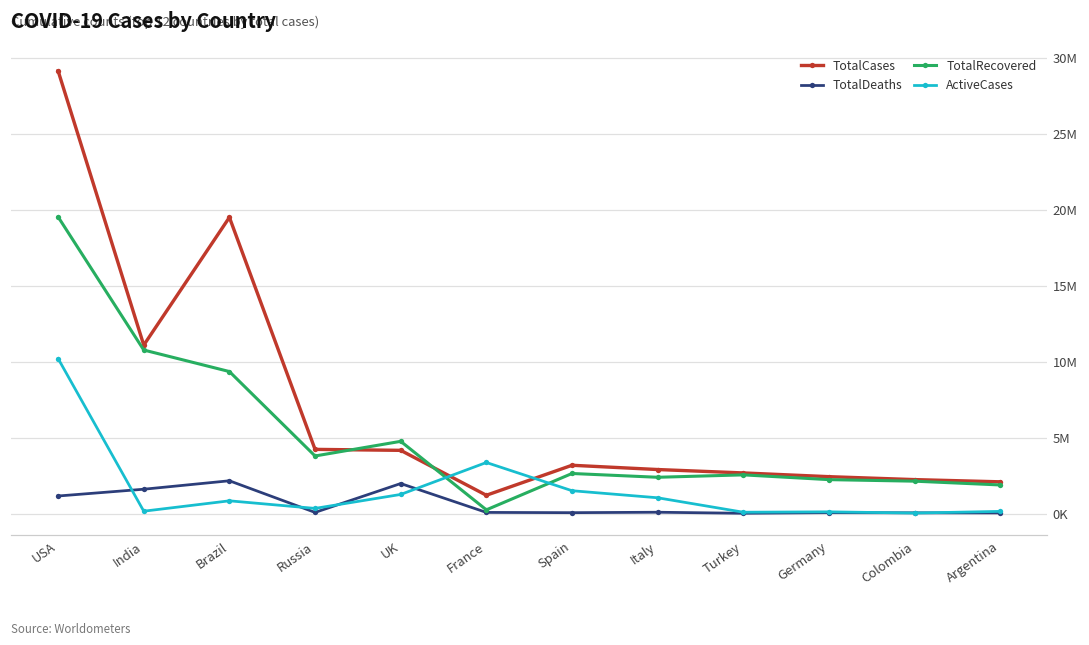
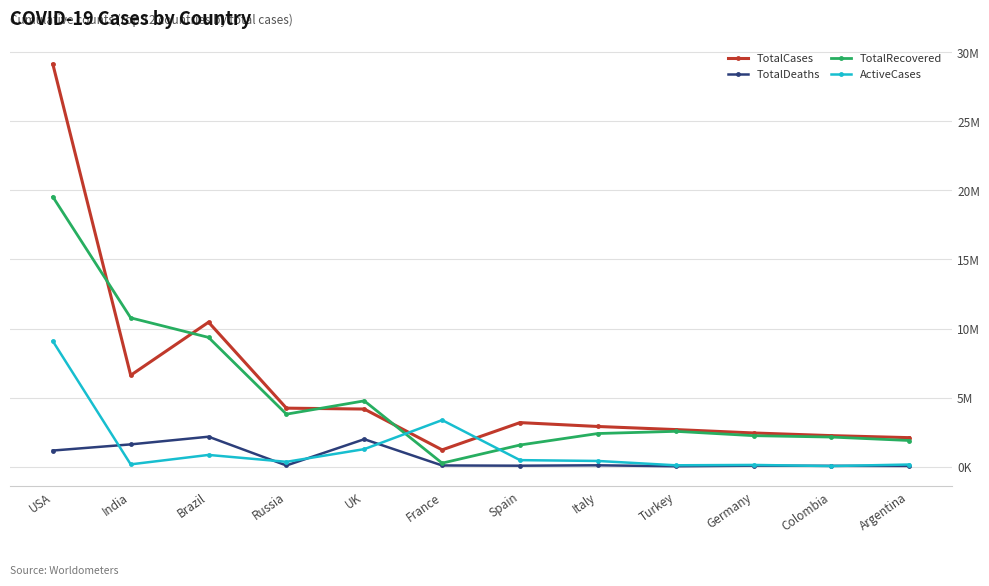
  {
    "TotalCases": {
      "USA": 29100000,
-     "India": 11100000,
-     "Brazil": 19500000,
+     "India": 6600000,
+     "Brazil": 10500000,
      "Russia": 4200000,
      "UK": 4200000,
      "France": 1200000,
      "Spain": 3200000,
      "Italy": 2900000,
      "Germany": 2400000,
      "Argentina": 2100000
    },
    "TotalDeaths": {
      "USA": 1200000,
      "India": 1600000,
      "Brazil": 2200000,
      "Russia": 100000,
      "UK": 2000000,
      "Spain": 100000,
      "Italy": 100000
    },
    "TotalRecovered": {
      "USA": 19500000,
      "India": 10800000,
      "Brazil": 9400000,
      "Russia": 3800000,
      "UK": 4800000,
-     "Spain": 2600000,
+     "Spain": 1600000,
      "Italy": 2400000,
      "Germany": 2200000,
      "Argentina": 1900000
    },
    "ActiveCases": {
-     "USA": 10200000,
+     "USA": 9100000,
      "India": 200000,
      "Brazil": 800000,
      "Russia": 300000,
      "UK": 1300000,
      "France": 3400000,
-     "Spain": 1500000,
-     "Italy": 1000000
+     "Spain": 500000,
+     "Italy": 400000
    }
  }
